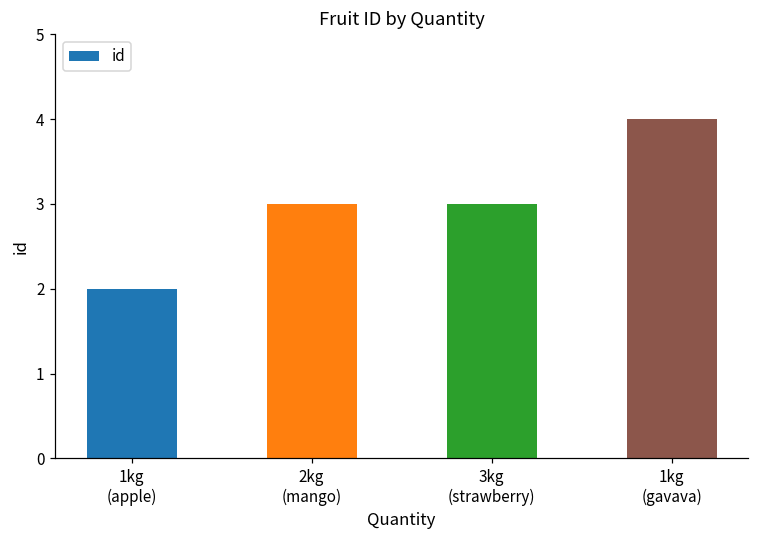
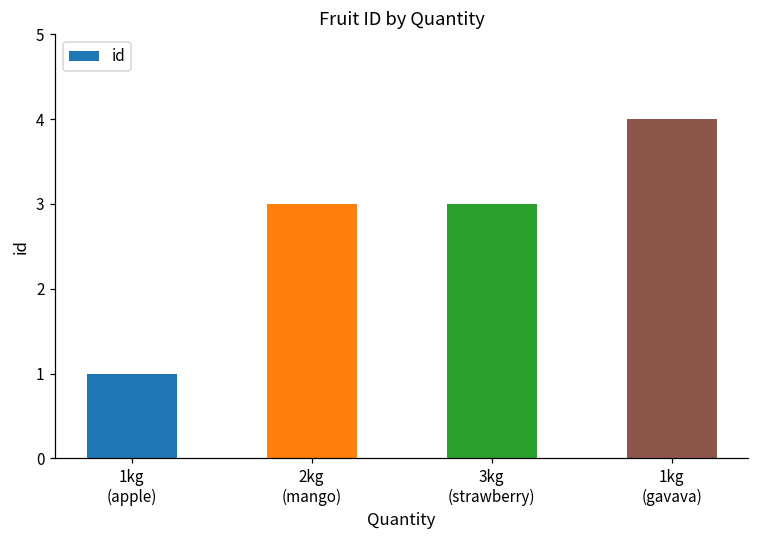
  {
-   "1kg (apple)": 2,
+   "1kg (apple)": 1,
    "2kg (mango)": 3,
    "3kg (strawberry)": 3,
    "1kg (gavava)": 4
  }
